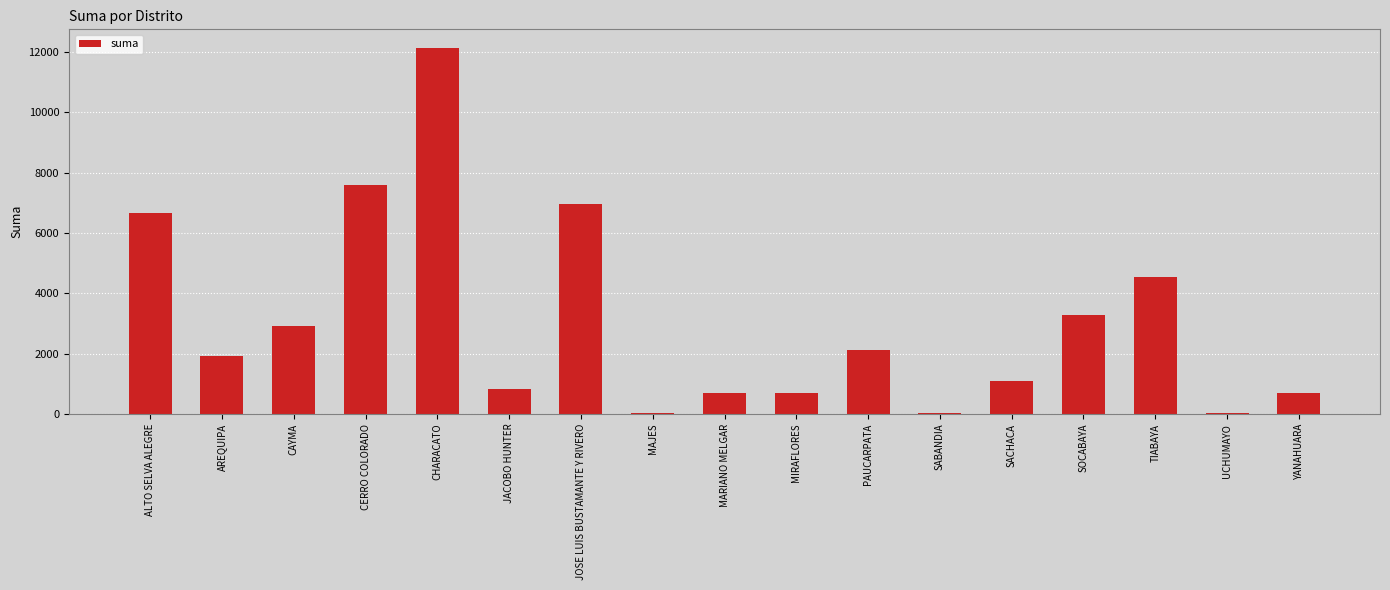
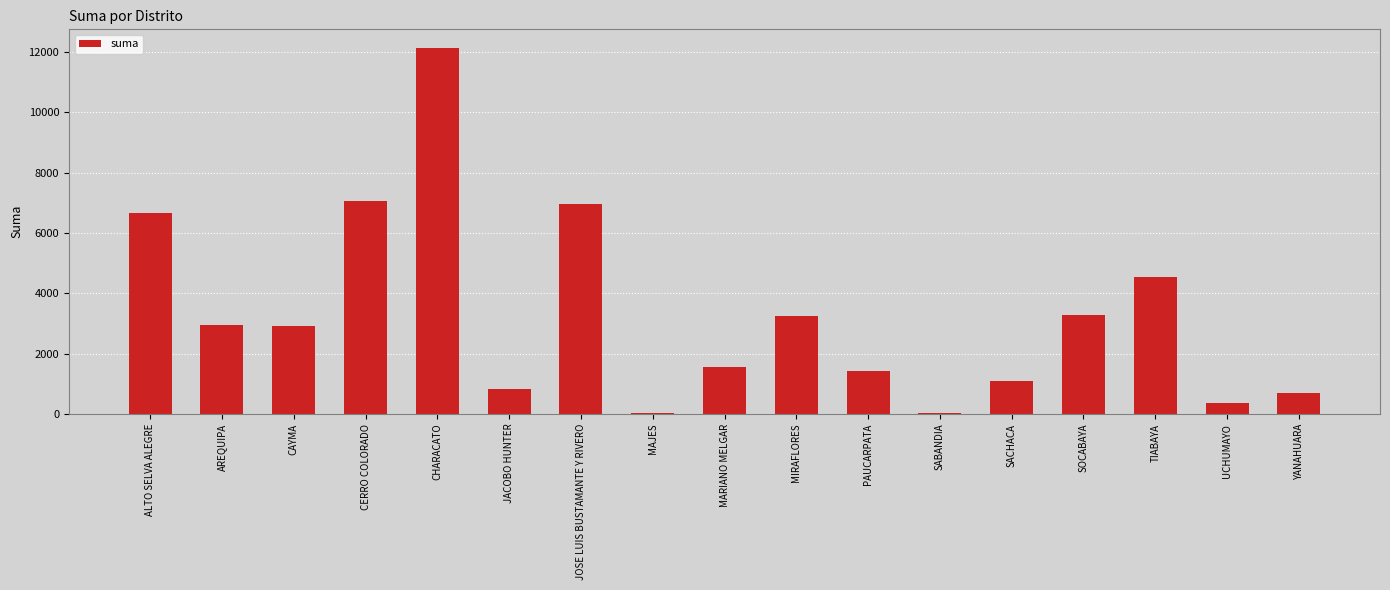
  {
    "ALTO SELVA ALEGRE": 6700,
-   "AREQUIPA": 1900,
+   "AREQUIPA": 2900,
    "CAYMA": 2900,
-   "CERRO COLORADO": 7600,
+   "CERRO COLORADO": 7000,
    "CHARACATO": 12100,
    "JACOBO HUNTER": 800,
    "JOSE LUIS BUSTAMANTE Y RIVERO": 7000,
-   "MARIANO MELGAR": 700,
-   "MIRAFLORES": 700,
-   "PAUCARPATA": 2100,
+   "MARIANO MELGAR": 1600,
+   "MIRAFLORES": 3200,
+   "PAUCARPATA": 1400,
    "SACHACA": 1100,
    "SOCABAYA": 3300,
    "TIABAYA": 4500,
-   "UCHUMAYO": 0,
+   "UCHUMAYO": 400,
    "YANAHUARA": 700
  }
